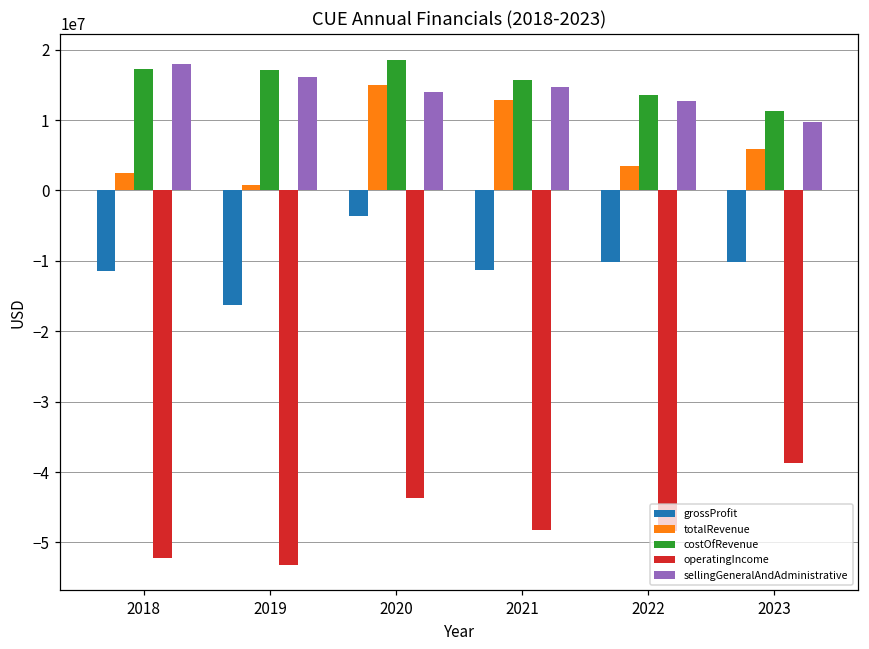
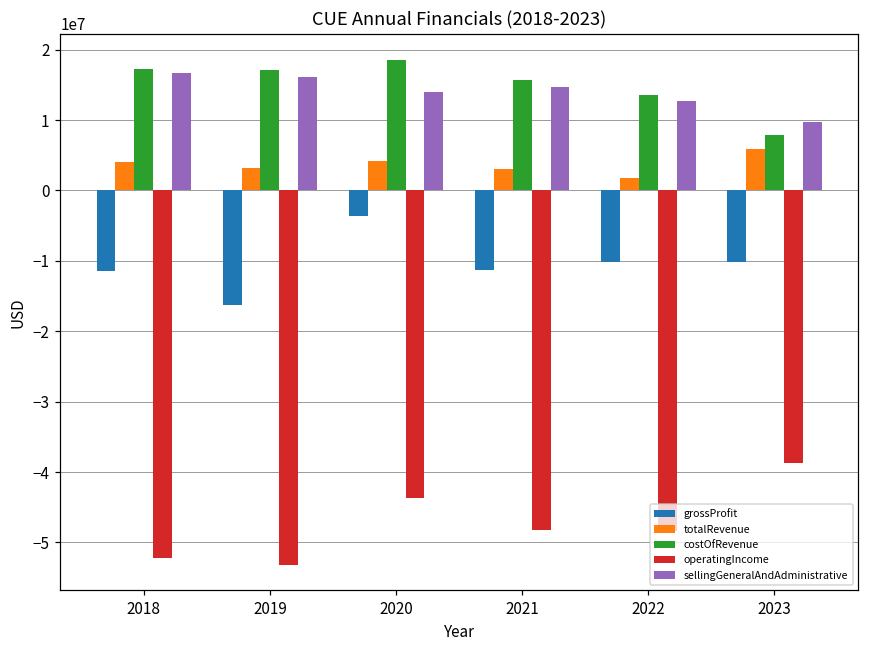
  {
    "grossProfit": {
      "2018": -11000000,
      "2019": -16000000,
      "2020": -4000000,
      "2021": -11000000,
      "2022": -10000000,
      "2023": -10000000
    },
    "totalRevenue": {
-     "2018": 2000000,
-     "2019": 1000000,
-     "2020": 15000000,
-     "2021": 13000000,
-     "2022": 3000000,
+     "2018": 4000000,
+     "2019": 3000000,
+     "2020": 4000000,
+     "2021": 3000000,
+     "2022": 2000000,
      "2023": 6000000
    },
    "costOfRevenue": {
      "2018": 17000000,
      "2019": 17000000,
      "2020": 19000000,
      "2021": 16000000,
      "2022": 14000000,
-     "2023": 11000000
+     "2023": 8000000
    },
    "operatingIncome": {
      "2018": -52000000,
      "2019": -53000000,
      "2020": -44000000,
      "2021": -48000000,
      "2023": -39000000
    },
    "sellingGeneralAndAdministrative": {
-     "2018": 18000000,
+     "2018": 17000000,
      "2019": 16000000,
      "2020": 14000000,
      "2021": 15000000,
      "2022": 13000000,
      "2023": 10000000
    }
  }
